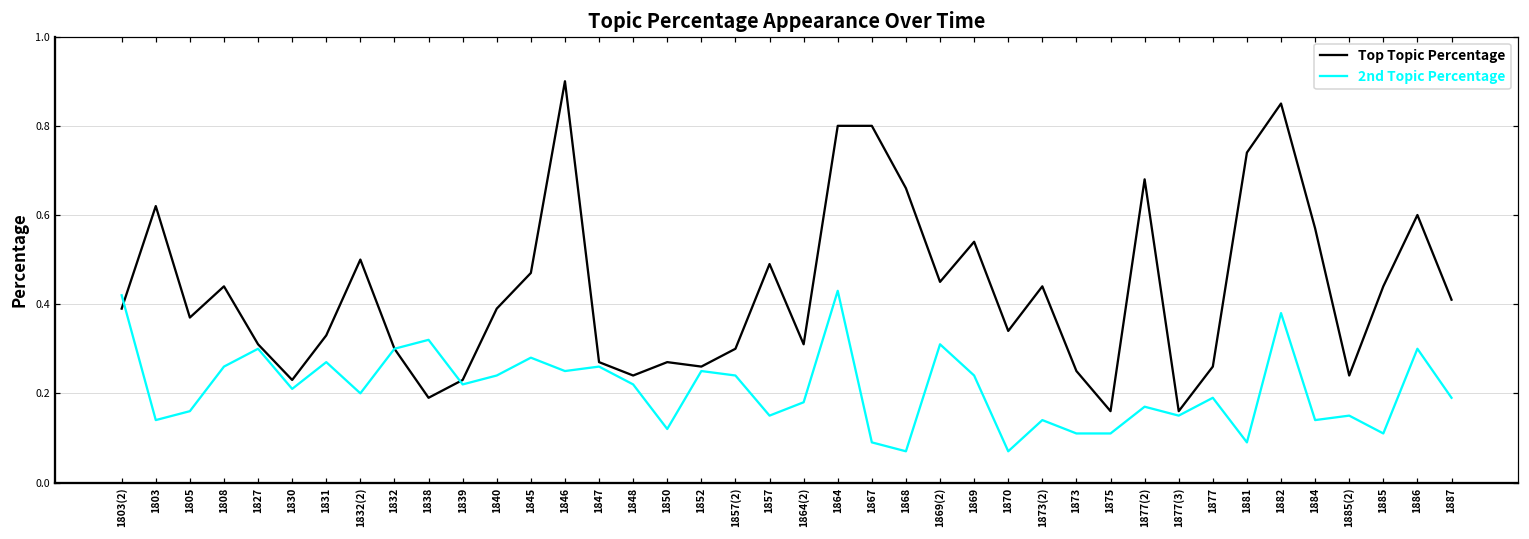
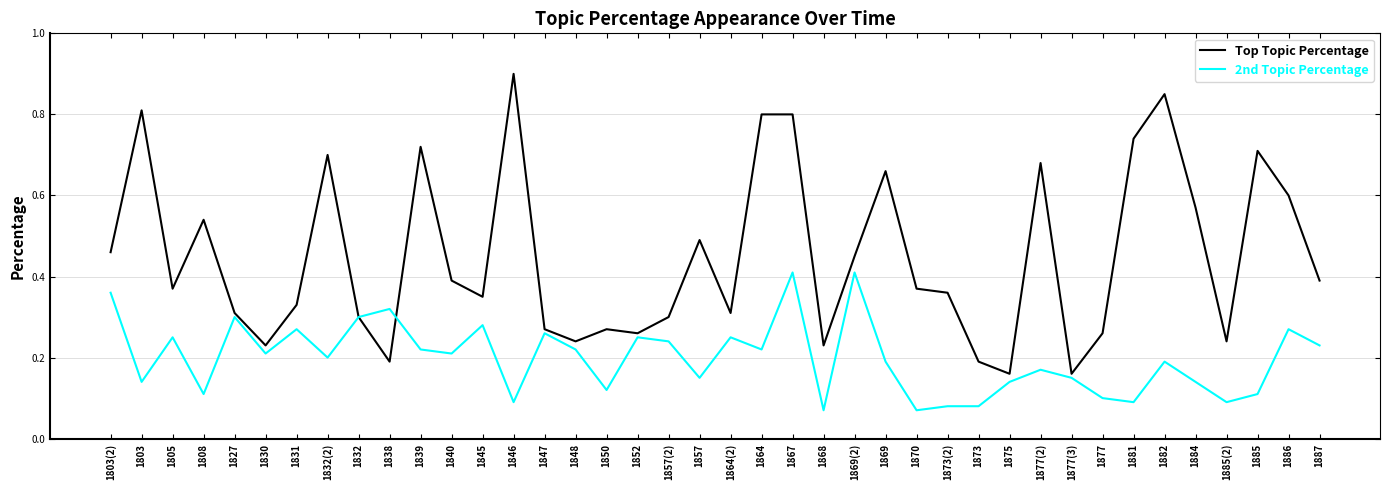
  {
    "Top Topic Percentage": {
-     "1803(2)": 0.39,
-     "1803": 0.62,
+     "1803(2)": 0.46,
+     "1803": 0.81,
      "1805": 0.37,
-     "1808": 0.44,
+     "1808": 0.54,
      "1827": 0.31,
      "1830": 0.23,
      "1831": 0.33,
-     "1832(2)": 0.5,
+     "1832(2)": 0.7,
      "1838": 0.19,
-     "1839": 0.23,
+     "1839": 0.72,
      "1840": 0.39,
-     "1845": 0.47,
+     "1845": 0.35,
      "1846": 0.90,
      "1847": 0.27,
      "1848": 0.24,
      "1850": 0.27,
      "1852": 0.26,
      "1857(2)": 0.30,
      "1857": 0.49,
      "1864(2)": 0.31,
      "1864": 0.80,
      "1867": 0.80,
-     "1868": 0.66,
+     "1868": 0.23,
      "1869(2)": 0.45,
-     "1869": 0.54,
-     "1870": 0.34,
-     "1873(2)": 0.44,
-     "1873": 0.25,
+     "1869": 0.66,
+     "1870": 0.37,
+     "1873(2)": 0.36,
+     "1873": 0.19,
      "1875": 0.16,
      "1877(2)": 0.68,
      "1877(3)": 0.16,
      "1877": 0.26,
      "1881": 0.74,
      "1882": 0.85,
      "1884": 0.57,
      "1885(2)": 0.24,
-     "1885": 0.44,
+     "1885": 0.71,
      "1886": 0.60,
-     "1887": 0.41
+     "1887": 0.39
    },
    "2nd Topic Percentage": {
-     "1803(2)": 0.42,
+     "1803(2)": 0.36,
      "1803": 0.14,
-     "1805": 0.16,
-     "1808": 0.26,
+     "1805": 0.25,
+     "1808": 0.11,
      "1827": 0.30,
      "1830": 0.21,
      "1831": 0.27,
      "1832(2)": 0.20,
      "1838": 0.32,
      "1839": 0.22,
-     "1840": 0.24,
+     "1840": 0.21,
      "1845": 0.28,
-     "1846": 0.25,
+     "1846": 0.09,
      "1847": 0.26,
      "1848": 0.22,
      "1850": 0.12,
      "1852": 0.25,
      "1857(2)": 0.24,
      "1857": 0.15,
-     "1864(2)": 0.18,
-     "1864": 0.43,
-     "1867": 0.09,
+     "1864(2)": 0.25,
+     "1864": 0.22,
+     "1867": 0.41,
      "1868": 0.07,
-     "1869(2)": 0.31,
-     "1869": 0.24,
+     "1869(2)": 0.41,
+     "1869": 0.19,
      "1870": 0.07,
-     "1873(2)": 0.14,
-     "1873": 0.11,
-     "1875": 0.11,
+     "1873(2)": 0.08,
+     "1873": 0.08,
+     "1875": 0.14,
      "1877(2)": 0.17,
      "1877(3)": 0.15,
-     "1877": 0.19,
+     "1877": 0.10,
      "1881": 0.09,
-     "1882": 0.38,
+     "1882": 0.19,
      "1884": 0.14,
-     "1885(2)": 0.15,
+     "1885(2)": 0.09,
      "1885": 0.11,
-     "1886": 0.30,
-     "1887": 0.19
+     "1886": 0.27,
+     "1887": 0.23
    }
  }
